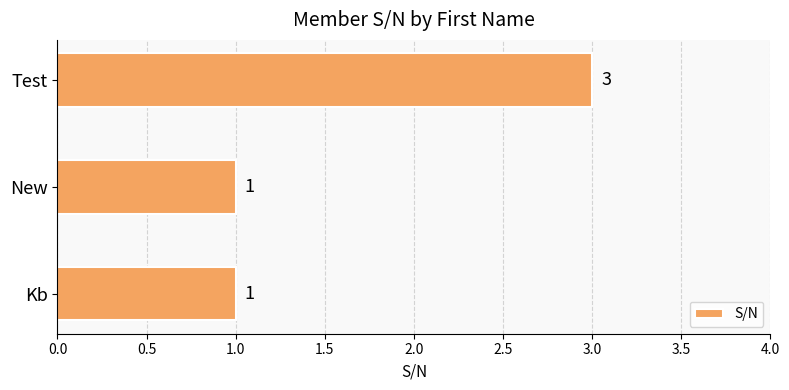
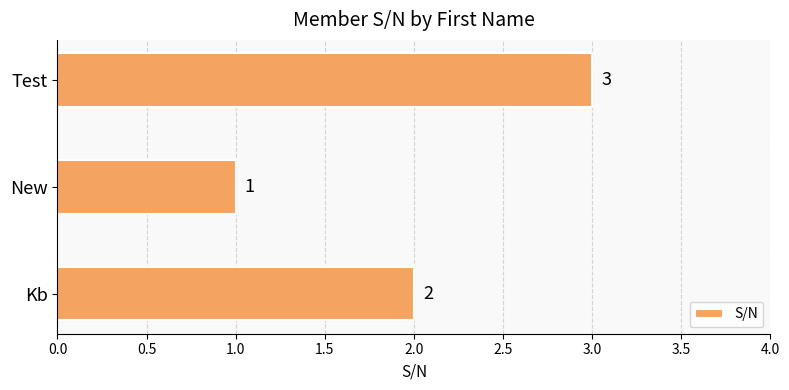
  {
    "Test": 3,
    "New": 1,
-   "Kb": 1
+   "Kb": 2
  }
